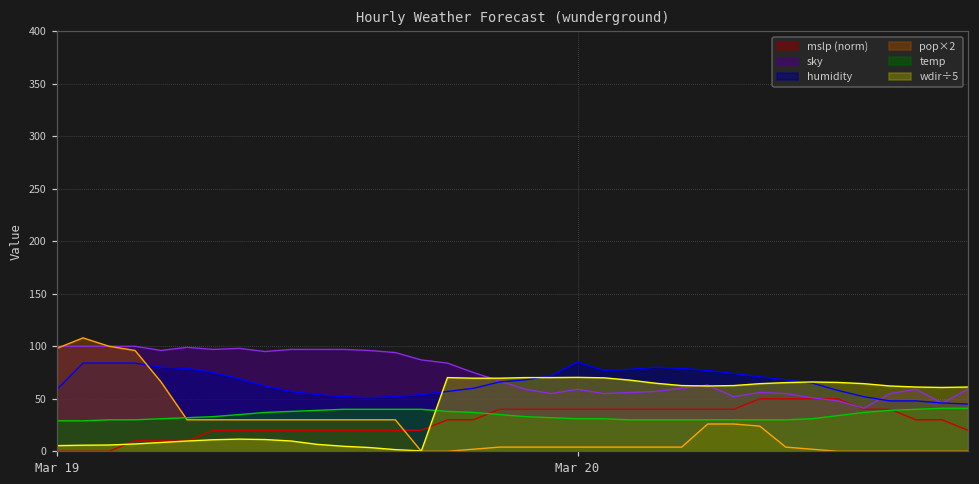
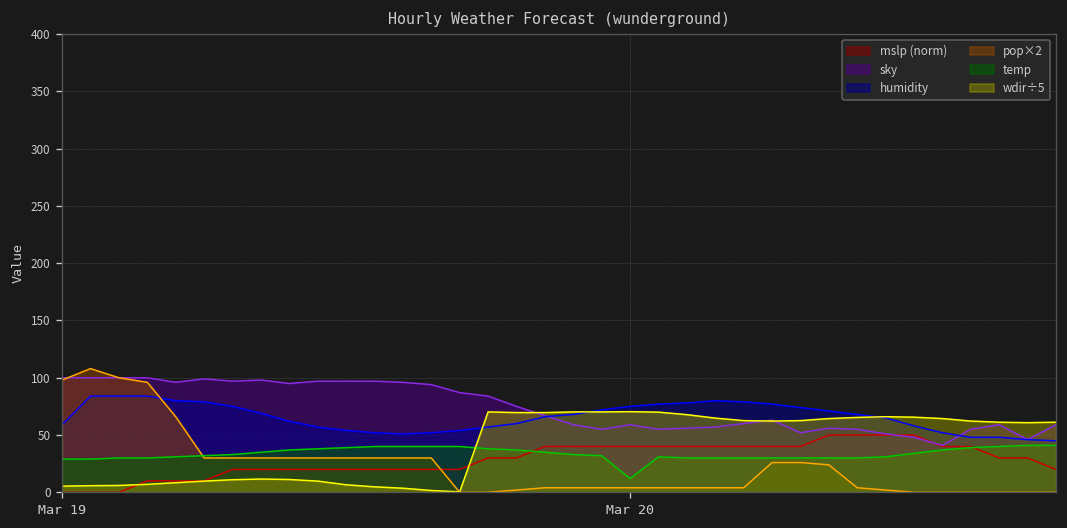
  {
    "sky": {
      "Mar 20": 60
    },
    "humidity": {
      "Mar 19": 60,
-     "Mar 20": 90
+     "Mar 20": 80
    },
    "temp": {
      "Mar 19": 30,
-     "Mar 20": 30
+     "Mar 20": 10
    }
  }
